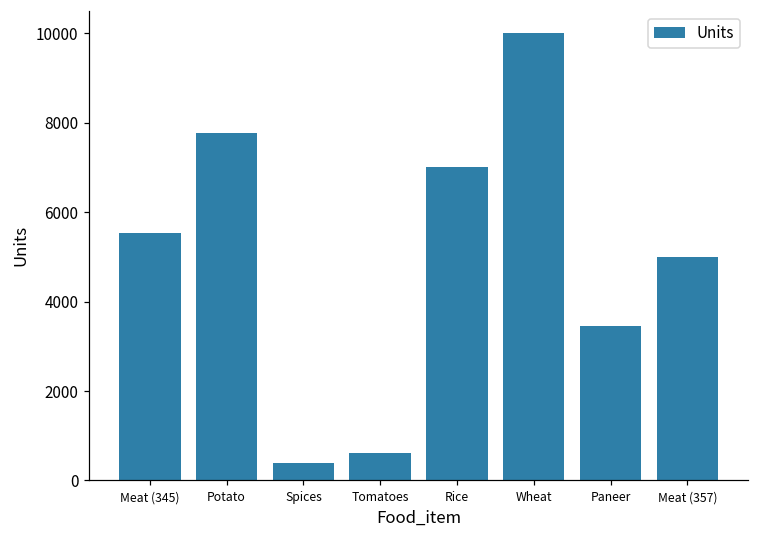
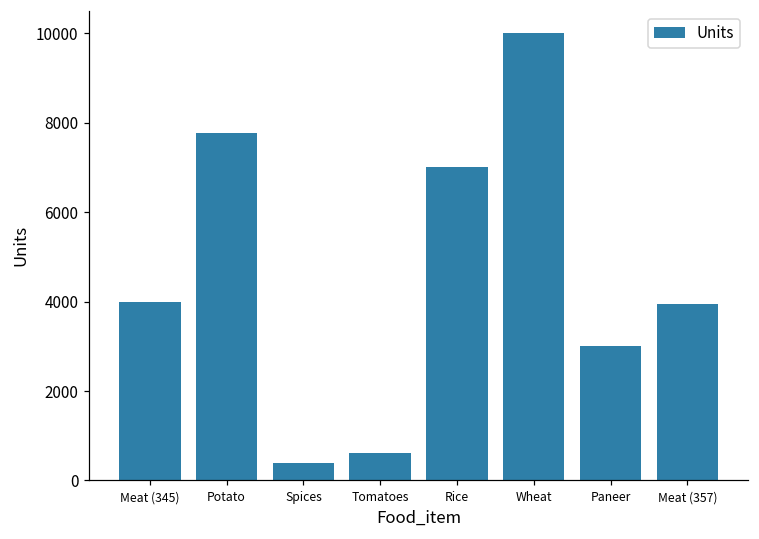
  {
-   "Meat (345)": 5500,
+   "Meat (345)": 4000,
    "Potato": 7800,
    "Spices": 400,
    "Tomatoes": 600,
    "Rice": 7000,
    "Wheat": 10000,
-   "Paneer": 3400,
-   "Meat (357)": 5000
+   "Paneer": 3000,
+   "Meat (357)": 3900
  }
